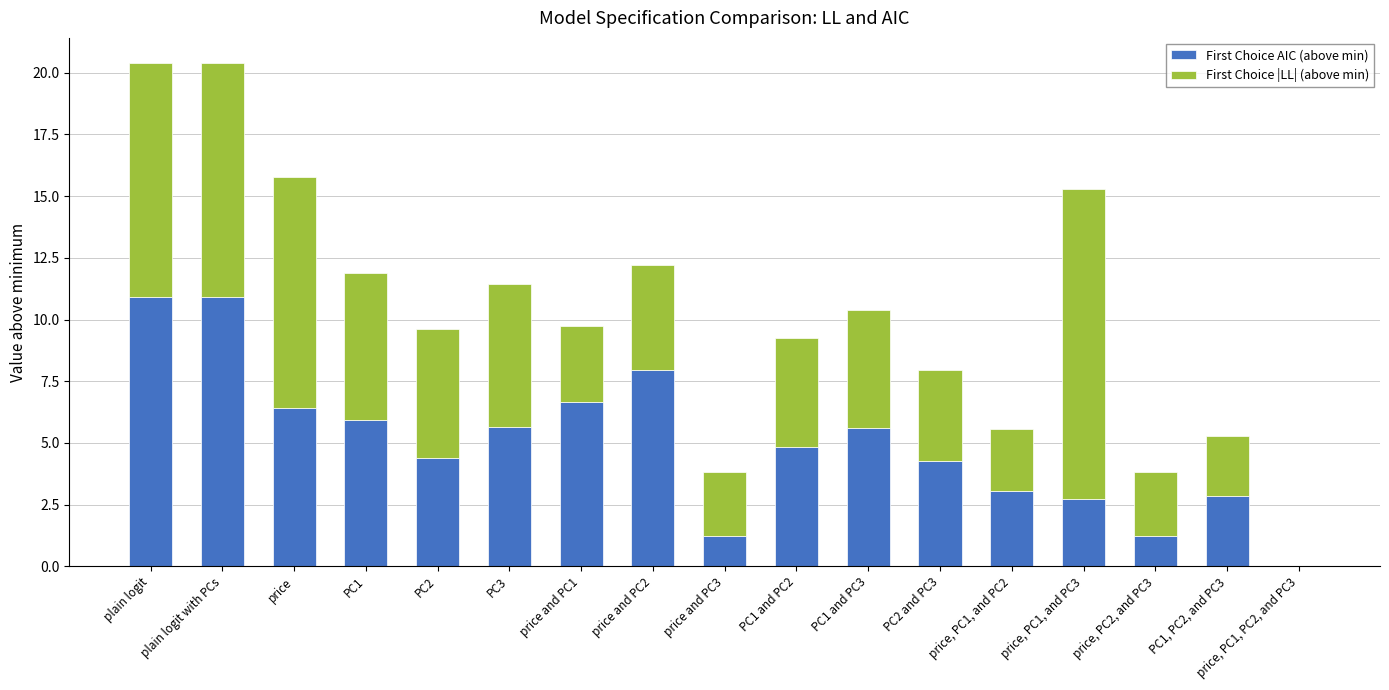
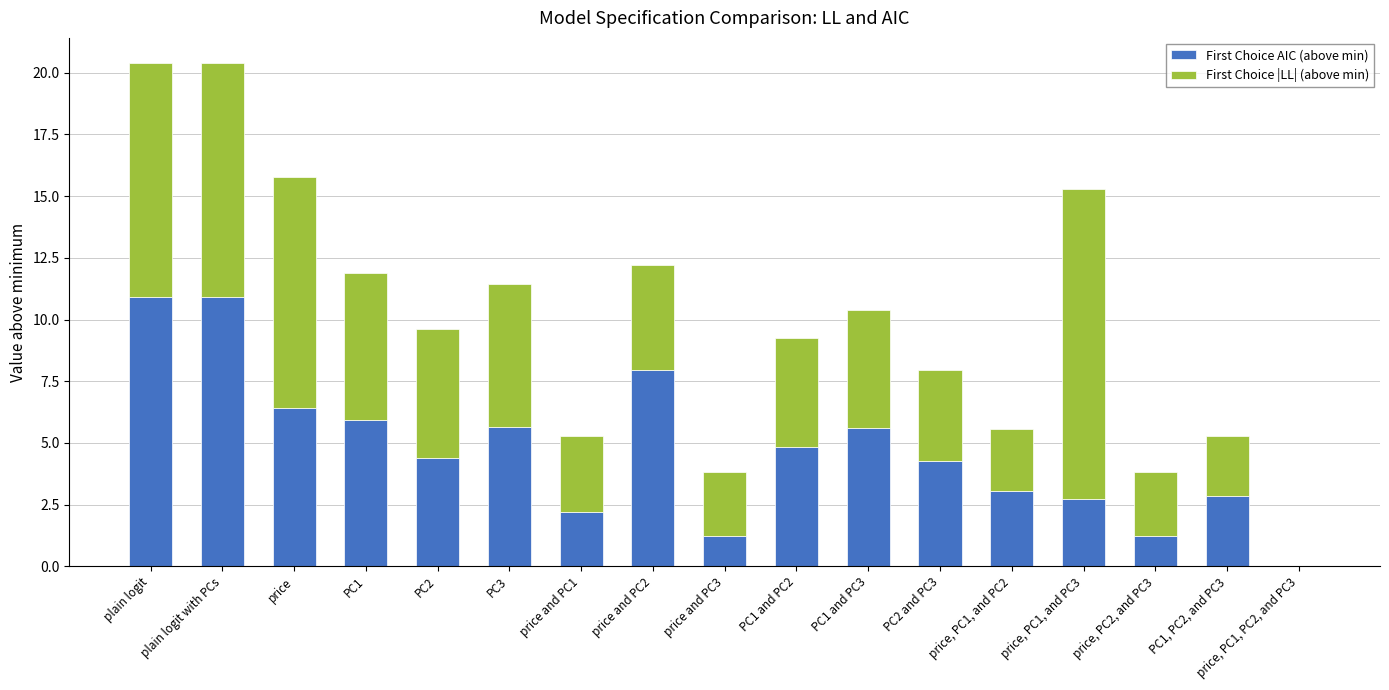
  {
    "First Choice AIC (above min)": {
      "plain logit": 10.9,
      "plain logit with PCs": 10.9,
      "price": 6.4,
      "PC1": 5.9,
      "PC2": 4.4,
      "PC3": 5.6,
-     "price and PC1": 6.6,
+     "price and PC1": 2.2,
      "price and PC2": 8.0,
      "price and PC3": 1.2,
      "PC1 and PC2": 4.8,
      "PC1 and PC3": 5.6,
      "PC2 and PC3": 4.3,
      "price, PC1, and PC2": 3.0,
      "price, PC1, and PC3": 2.7,
      "price, PC2, and PC3": 1.2,
      "PC1, PC2, and PC3": 2.9,
      "price, PC1, PC2, and PC3": 0.0
    },
    "First Choice |LL| (above min)": {
      "plain logit": 9.5,
      "plain logit with PCs": 9.5,
      "price": 9.3,
      "PC1": 6.0,
      "PC2": 5.2,
      "PC3": 5.8,
      "price and PC1": 3.1,
      "price and PC2": 4.3,
      "price and PC3": 2.6,
      "PC1 and PC2": 4.4,
      "PC1 and PC3": 4.8,
      "PC2 and PC3": 3.7,
      "price, PC1, and PC2": 2.5,
      "price, PC1, and PC3": 12.6,
      "price, PC2, and PC3": 2.6,
      "PC1, PC2, and PC3": 2.4,
      "price, PC1, PC2, and PC3": 0.0
    }
  }
